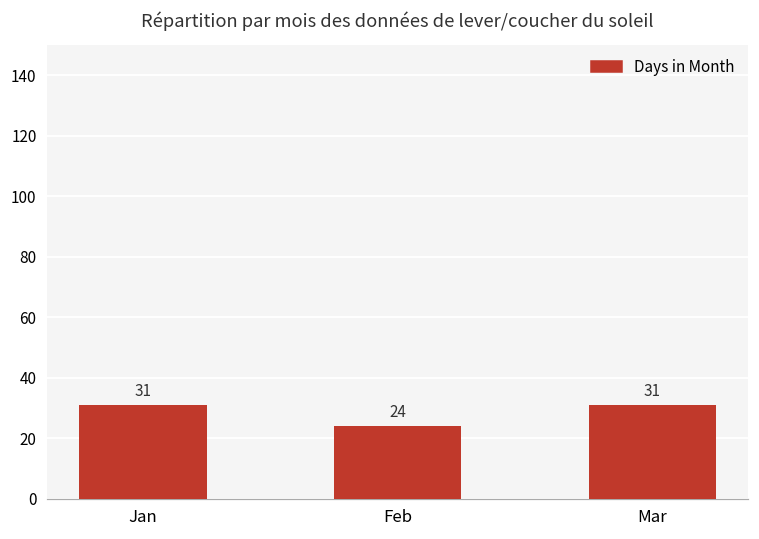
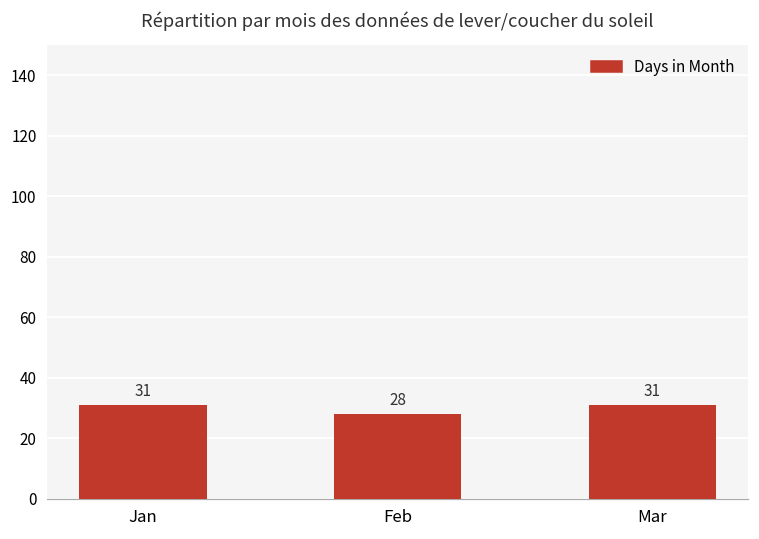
  {
    "Jan": 31,
-   "Feb": 24,
+   "Feb": 28,
    "Mar": 31
  }
